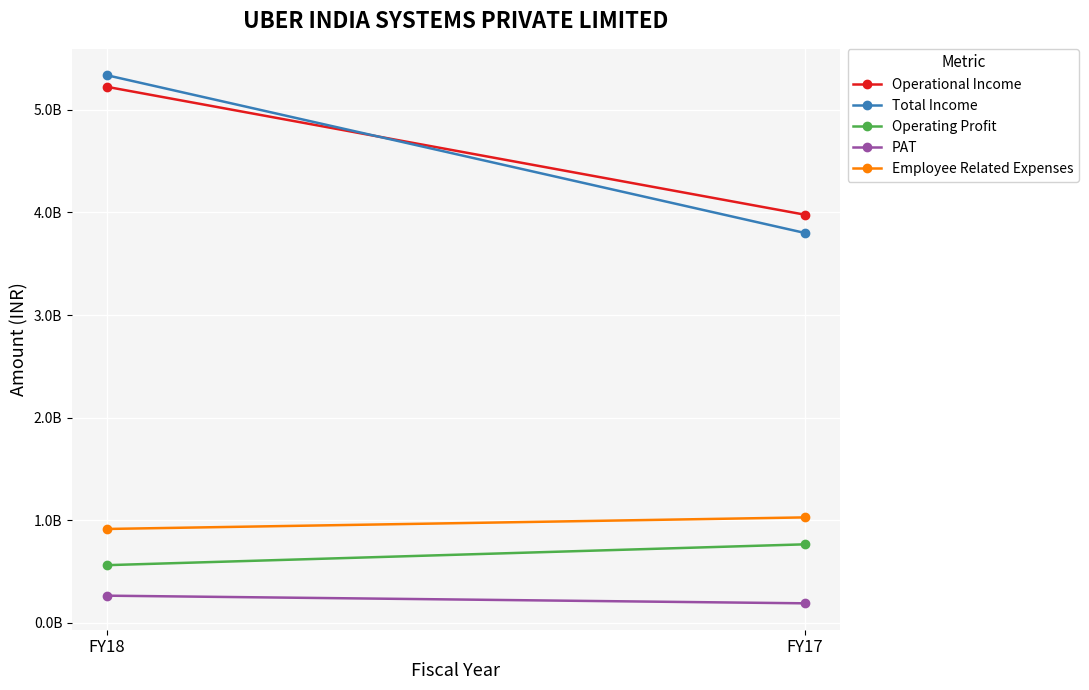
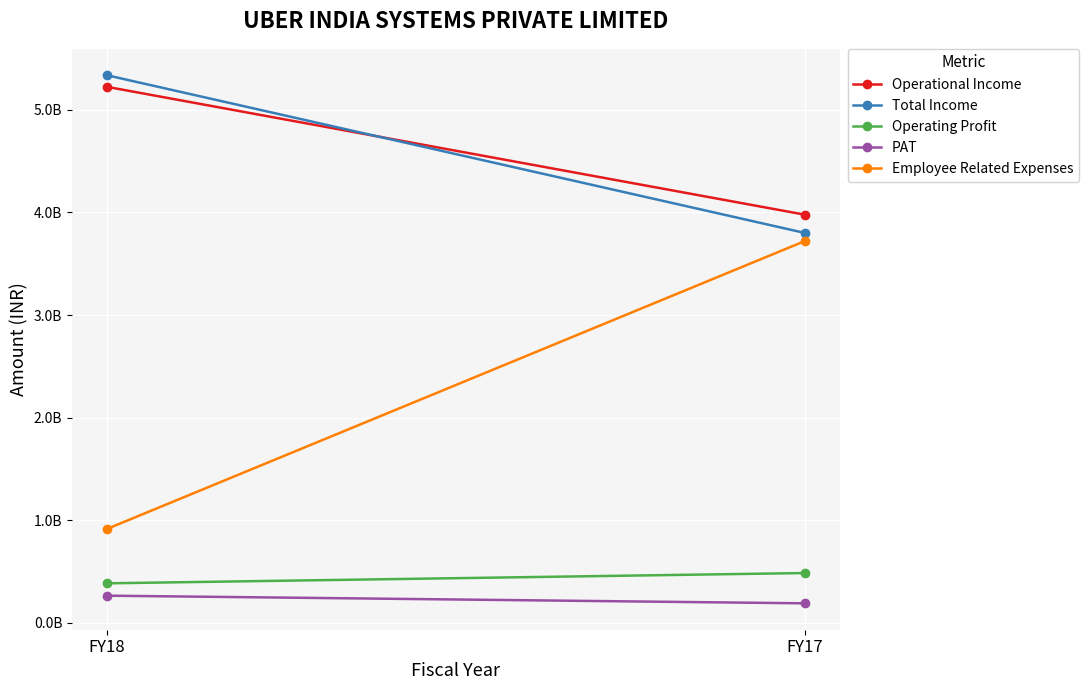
  {
    "Operational Income": {
      "FY18": 5220000000,
      "FY17": 3980000000
    },
    "Total Income": {
      "FY18": 5340000000,
      "FY17": 3800000000
    },
    "Operating Profit": {
-     "FY18": 560000000,
-     "FY17": 770000000
+     "FY18": 380000000,
+     "FY17": 490000000
    },
    "PAT": {
      "FY18": 260000000,
      "FY17": 190000000
    },
    "Employee Related Expenses": {
      "FY18": 910000000,
-     "FY17": 1030000000
+     "FY17": 3720000000
    }
  }
